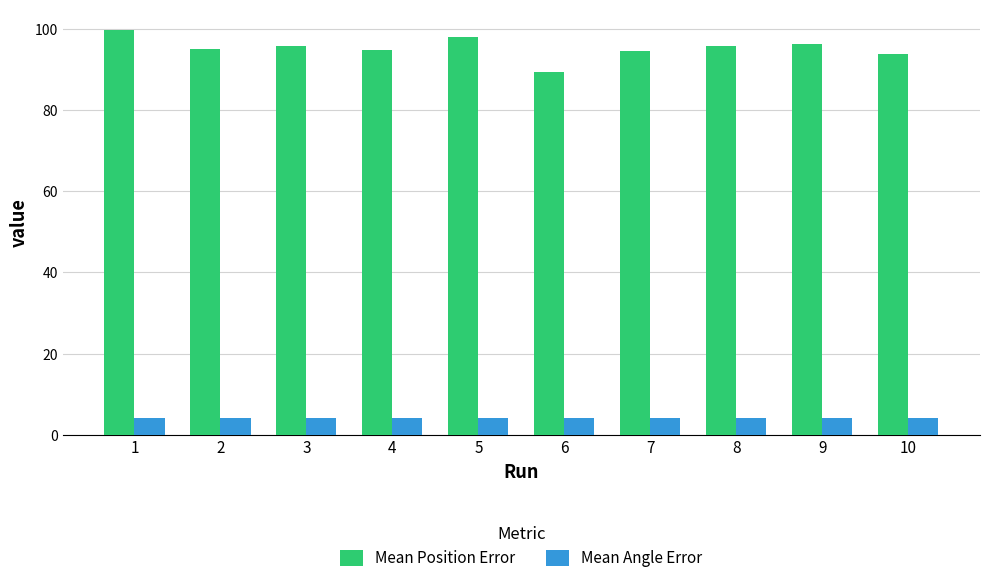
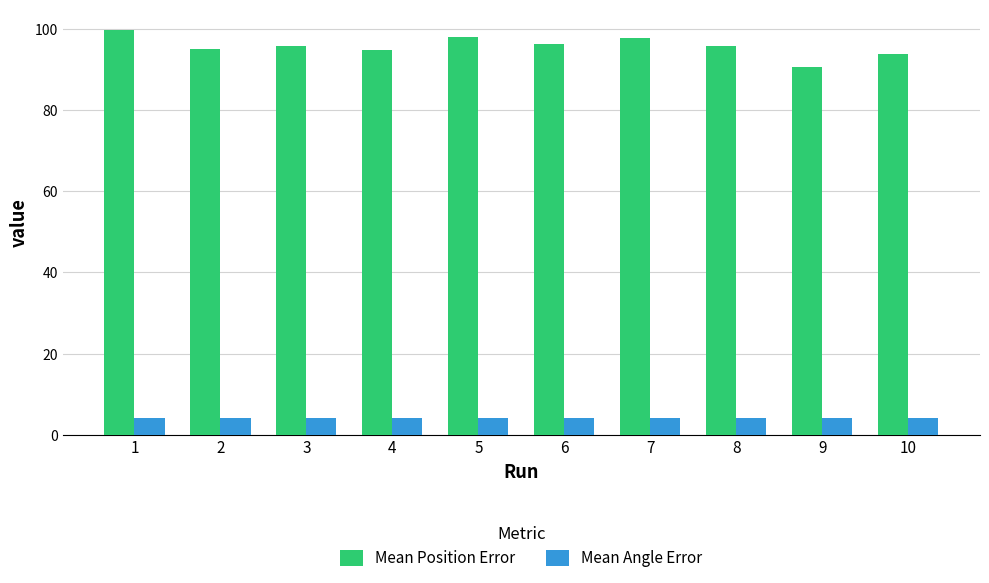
  {
    "Mean Position Error": {
      "1": 100,
      "2": 95,
      "3": 96,
      "4": 95,
      "5": 98,
-     "6": 89,
-     "7": 95,
+     "6": 96,
+     "7": 98,
      "8": 96,
-     "9": 96,
+     "9": 91,
      "10": 94
    },
    "Mean Angle Error": {
      "1": 4,
      "2": 4,
      "3": 4,
      "4": 4,
      "5": 4,
      "6": 4,
      "7": 4,
      "8": 4,
      "9": 4,
      "10": 4
    }
  }
